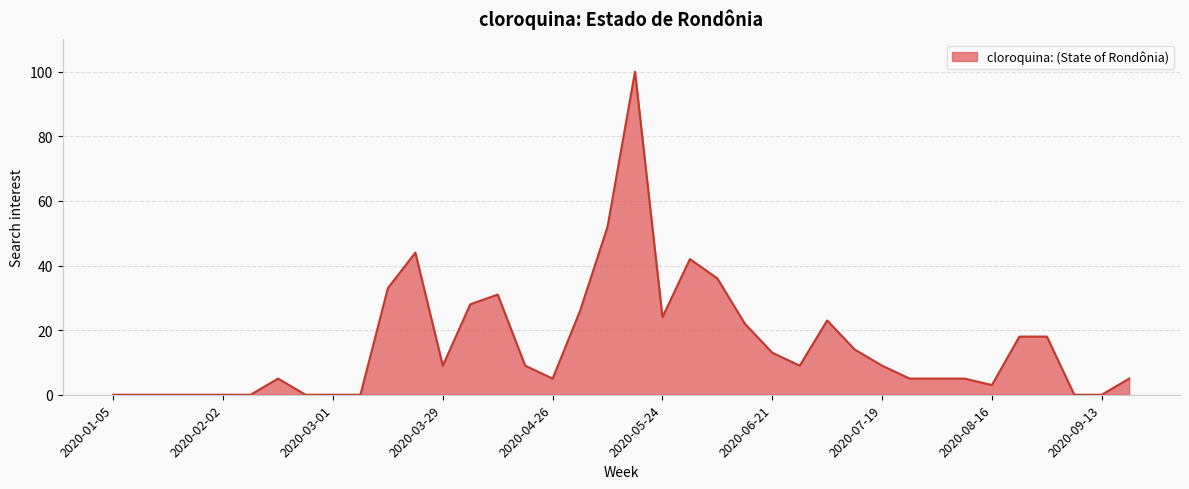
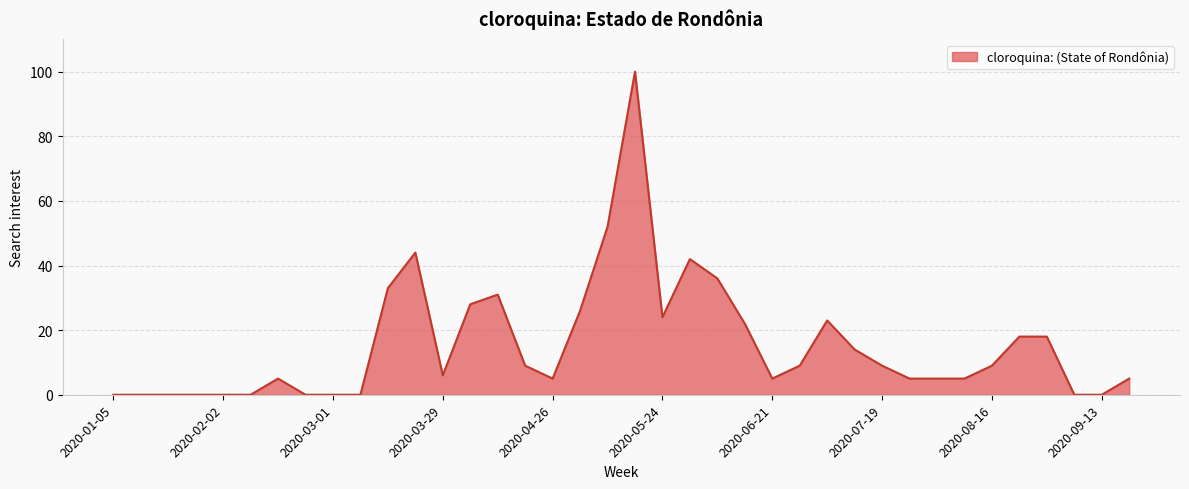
  {
    "2020-01-05": 0,
    "2020-02-02": 0,
    "2020-03-01": 0,
-   "2020-03-29": 9,
+   "2020-03-29": 6,
    "2020-04-26": 5,
    "2020-05-24": 24,
-   "2020-06-21": 13,
+   "2020-06-21": 5,
    "2020-07-19": 9,
-   "2020-08-16": 3,
+   "2020-08-16": 9,
    "2020-09-13": 0
  }
